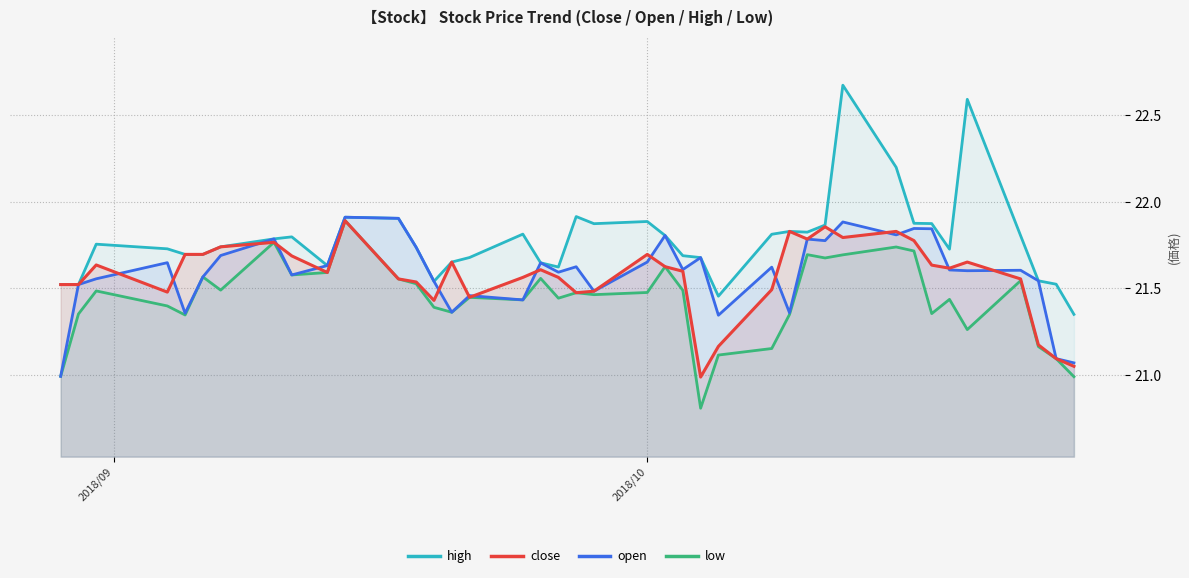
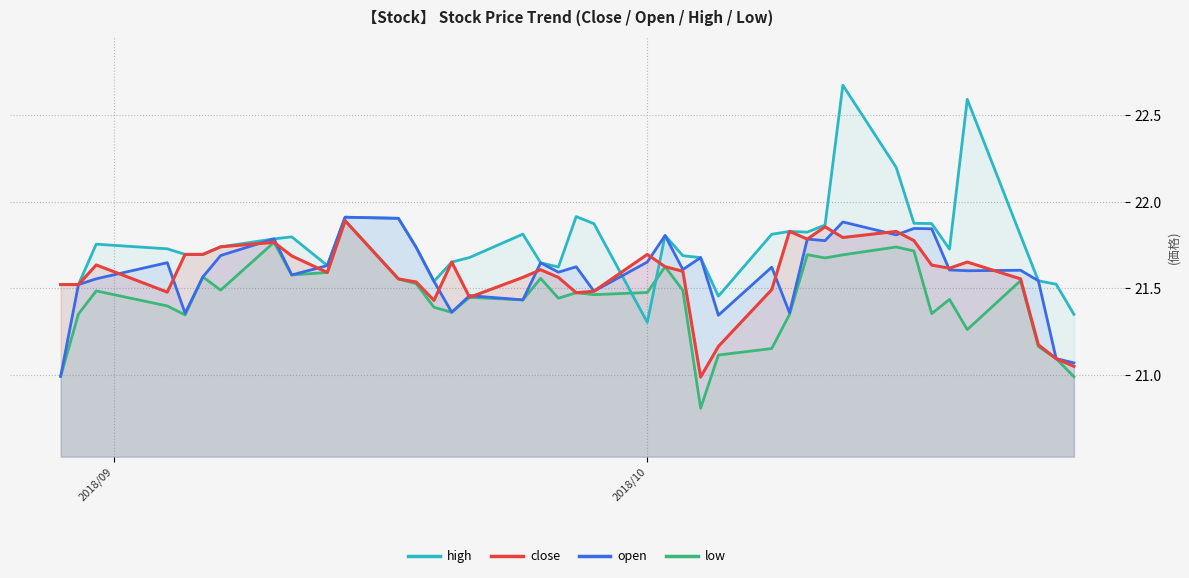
  {
    "high": {
-     "2018/10": 21.89
+     "2018/10": 21.30
    },
    "close": {
      "2018/10": 21.70
    },
    "open": {
      "2018/10": 21.65
    },
    "low": {
      "2018/10": 21.48
    }
  }
